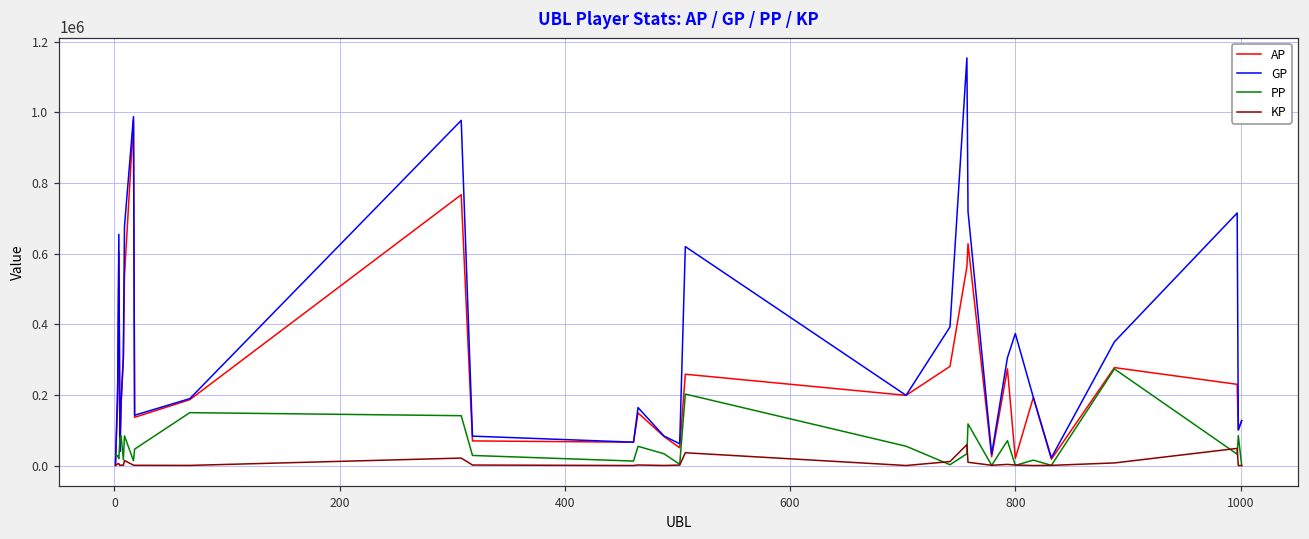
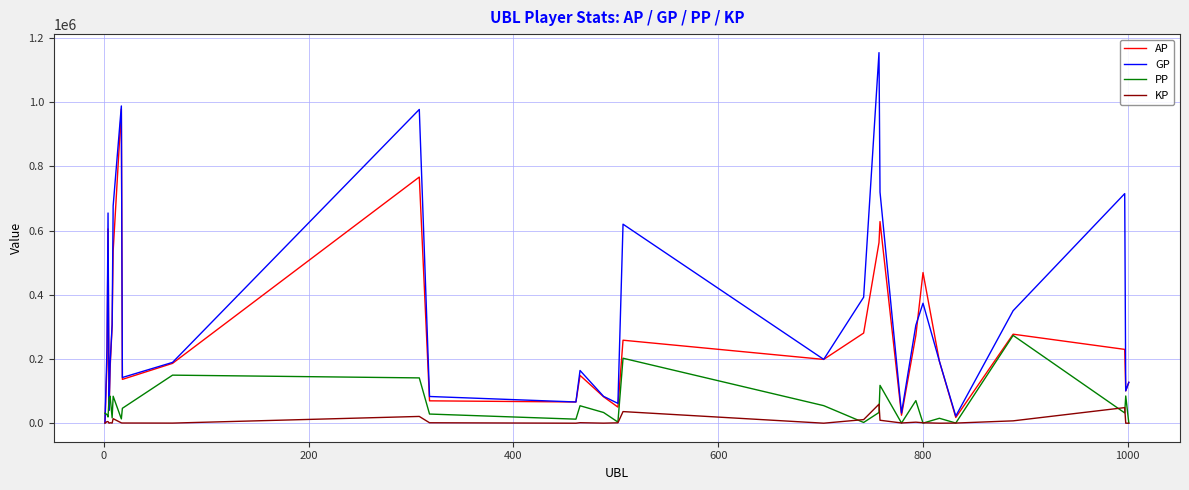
  {
    "AP": {
-     "800": 20000
+     "800": 470000
    },
    "GP": {
      "800": 370000
    }
  }
